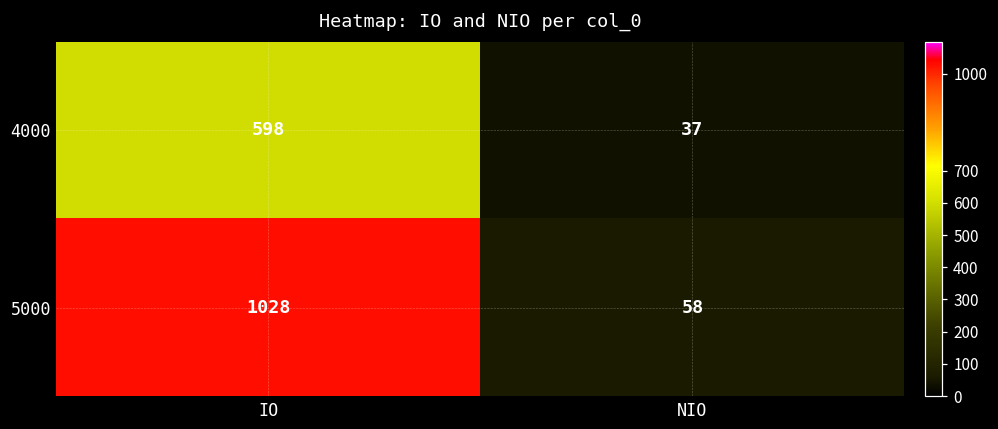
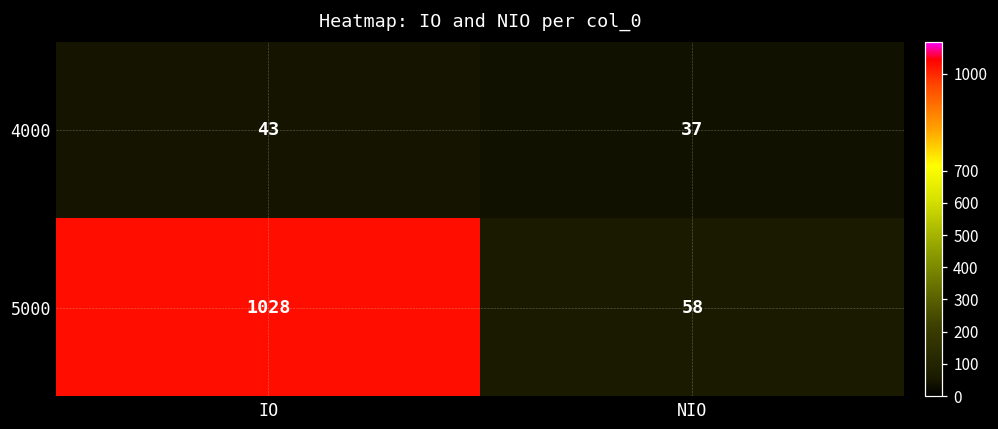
  {
    "4000": {
-     "IO": 598,
+     "IO": 43,
      "NIO": 37
    },
    "5000": {
      "IO": 1028,
      "NIO": 58
    }
  }
